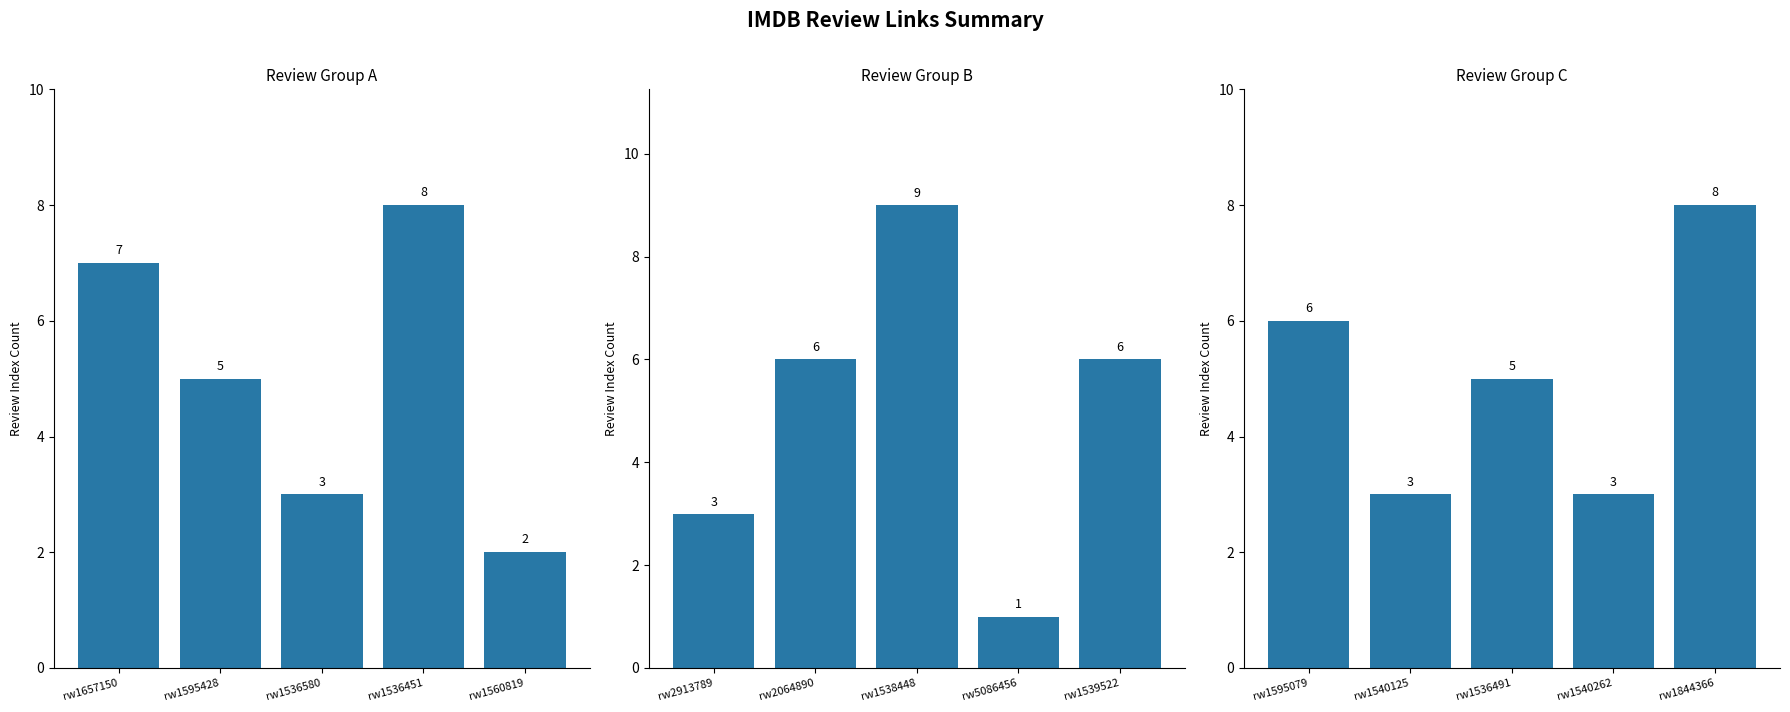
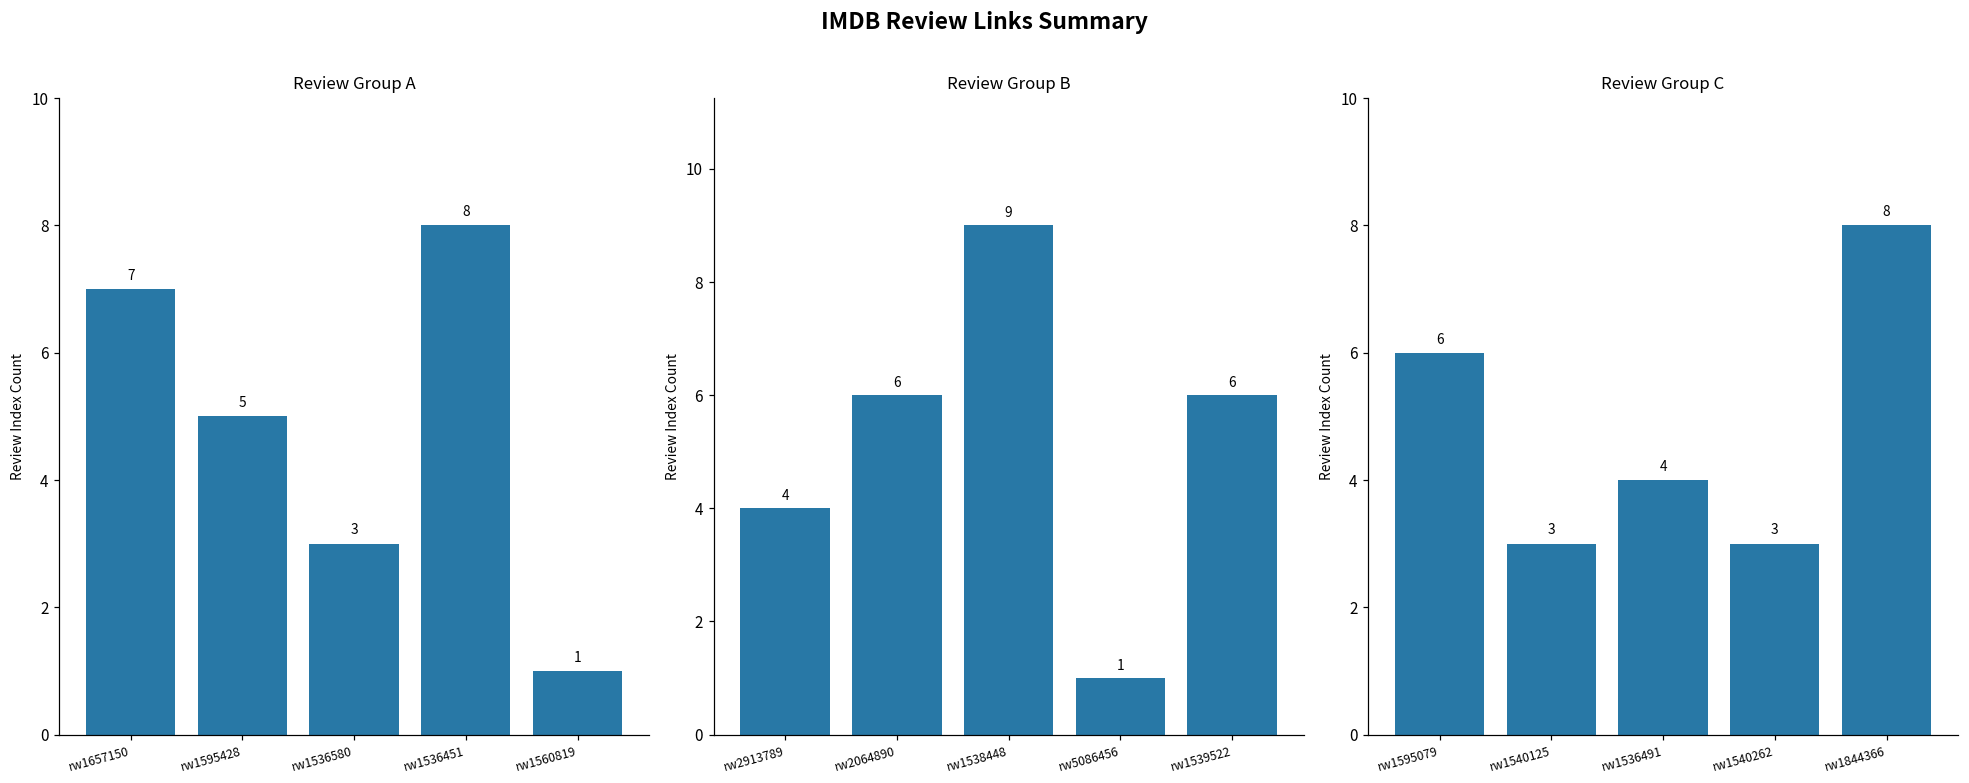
  {
    "Review Group A": {
      "rw1657150": 7,
      "rw1595428": 5,
      "rw1536580": 3,
      "rw1536451": 8,
-     "rw1560819": 2
+     "rw1560819": 1
    },
    "Review Group B": {
-     "rw2913789": 3,
+     "rw2913789": 4,
      "rw2064890": 6,
      "rw1538448": 9,
      "rw5086456": 1,
      "rw1539522": 6
    },
    "Review Group C": {
      "rw1595079": 6,
      "rw1540125": 3,
-     "rw1536491": 5,
+     "rw1536491": 4,
      "rw1540262": 3,
      "rw1844366": 8
    }
  }
